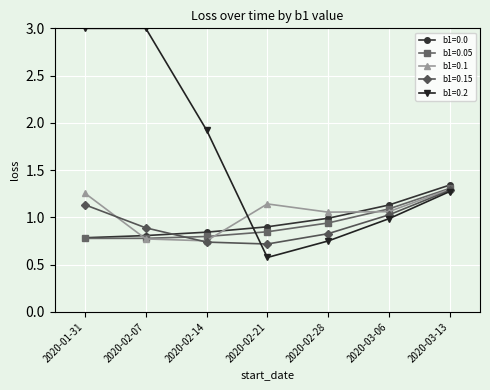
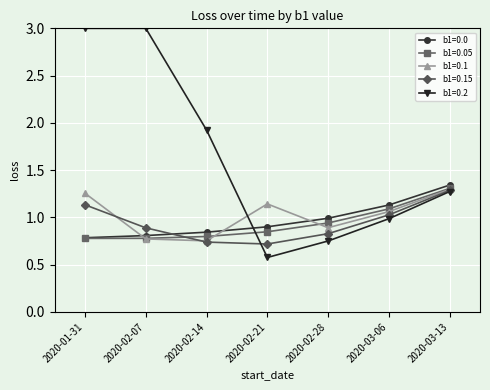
  {
    "b1=0.1": {
      "2020-01-31": 1.3,
      "2020-02-21": 1.1,
-     "2020-02-28": 1.1,
+     "2020-02-28": 0.9,
      "2020-03-06": 1.1
    }
  }
